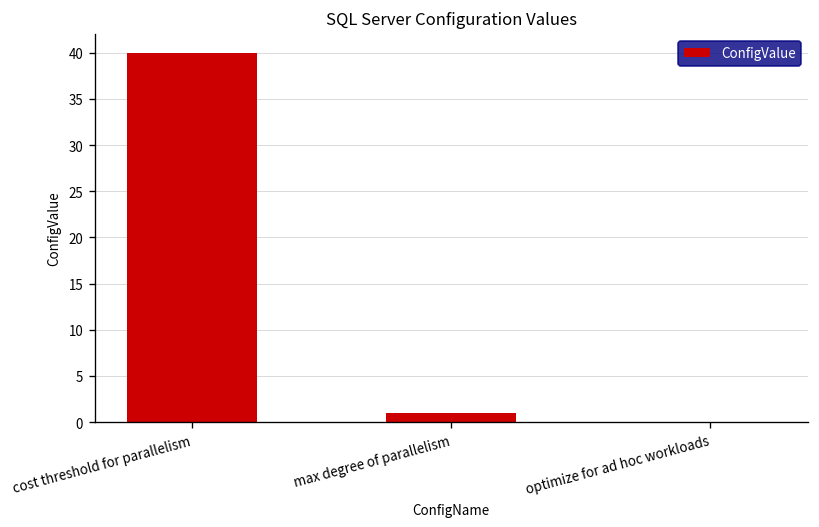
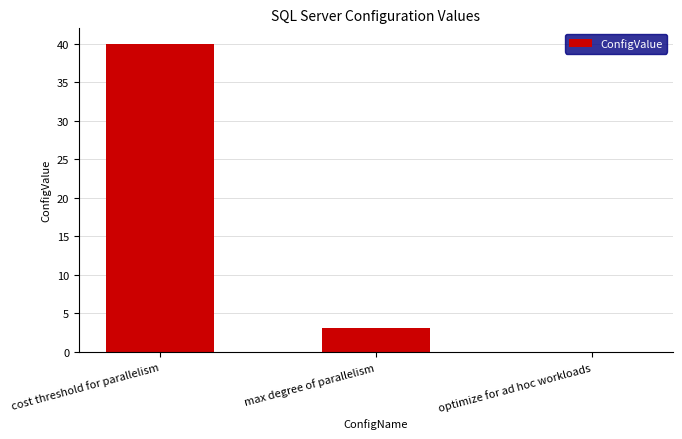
  {
    "cost threshold for parallelism": 40,
-   "max degree of parallelism": 1,
+   "max degree of parallelism": 3,
    "optimize for ad hoc workloads": 0
  }
